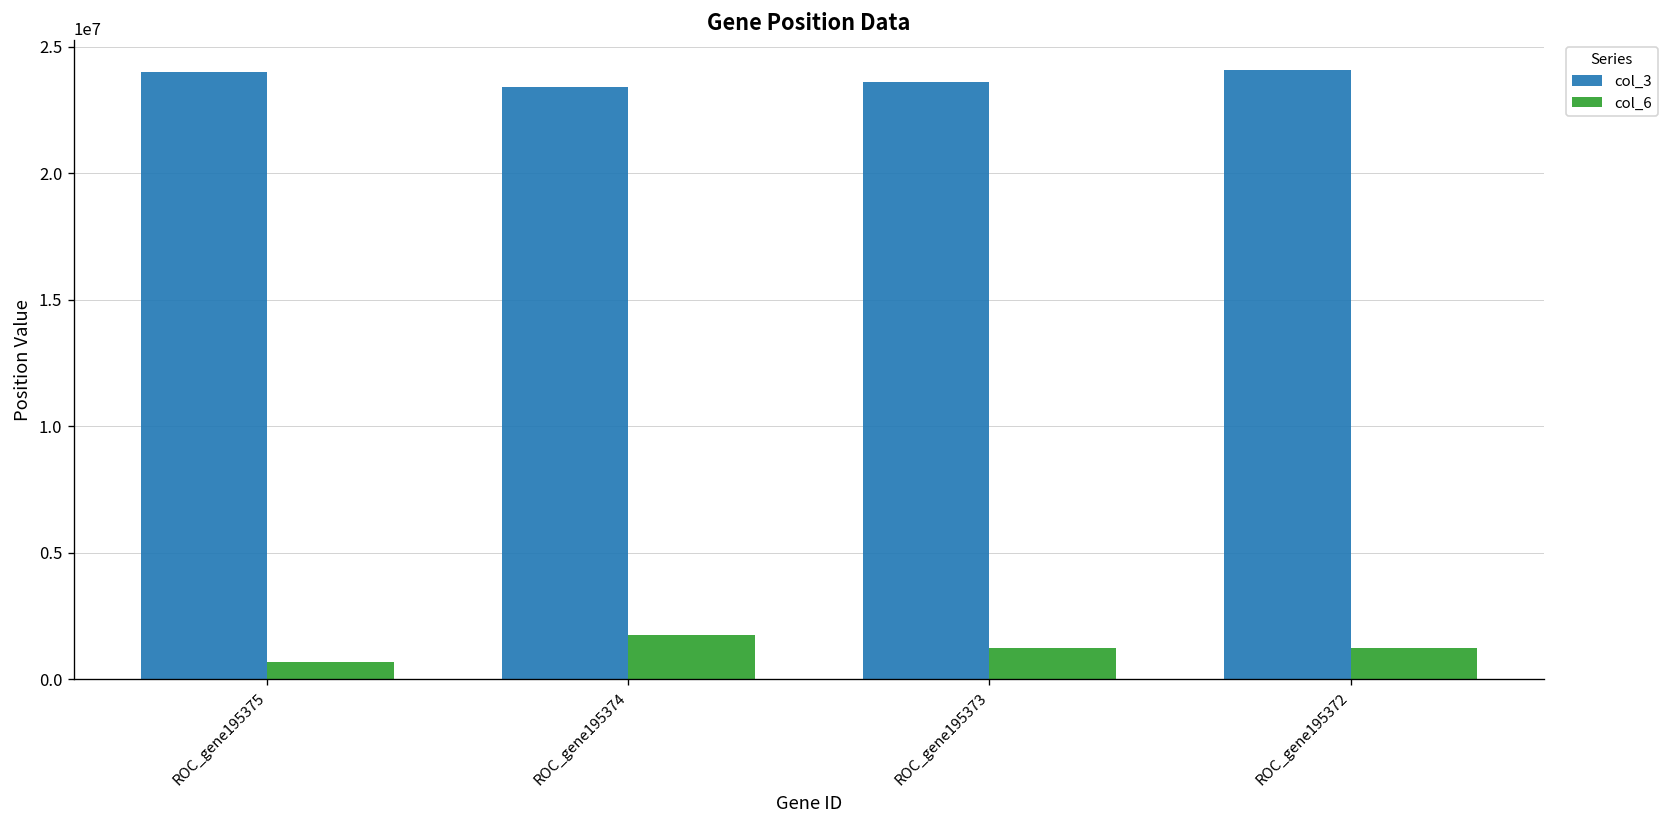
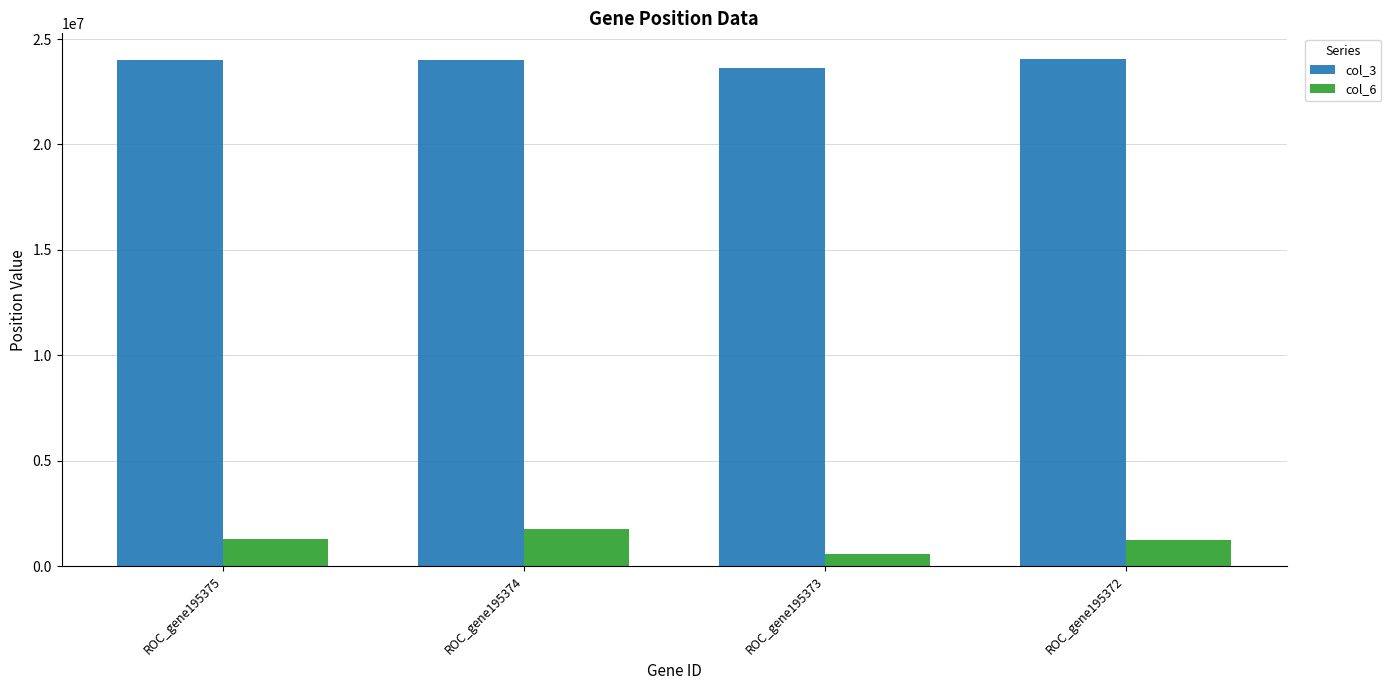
  {
    "col_3": {
      "ROC_gene195375": 24000000,
-     "ROC_gene195374": 23400000,
+     "ROC_gene195374": 24000000,
      "ROC_gene195373": 23600000,
      "ROC_gene195372": 24100000
    },
    "col_6": {
-     "ROC_gene195375": 700000,
+     "ROC_gene195375": 1300000,
      "ROC_gene195374": 1800000,
-     "ROC_gene195373": 1300000,
+     "ROC_gene195373": 600000,
      "ROC_gene195372": 1200000
    }
  }
